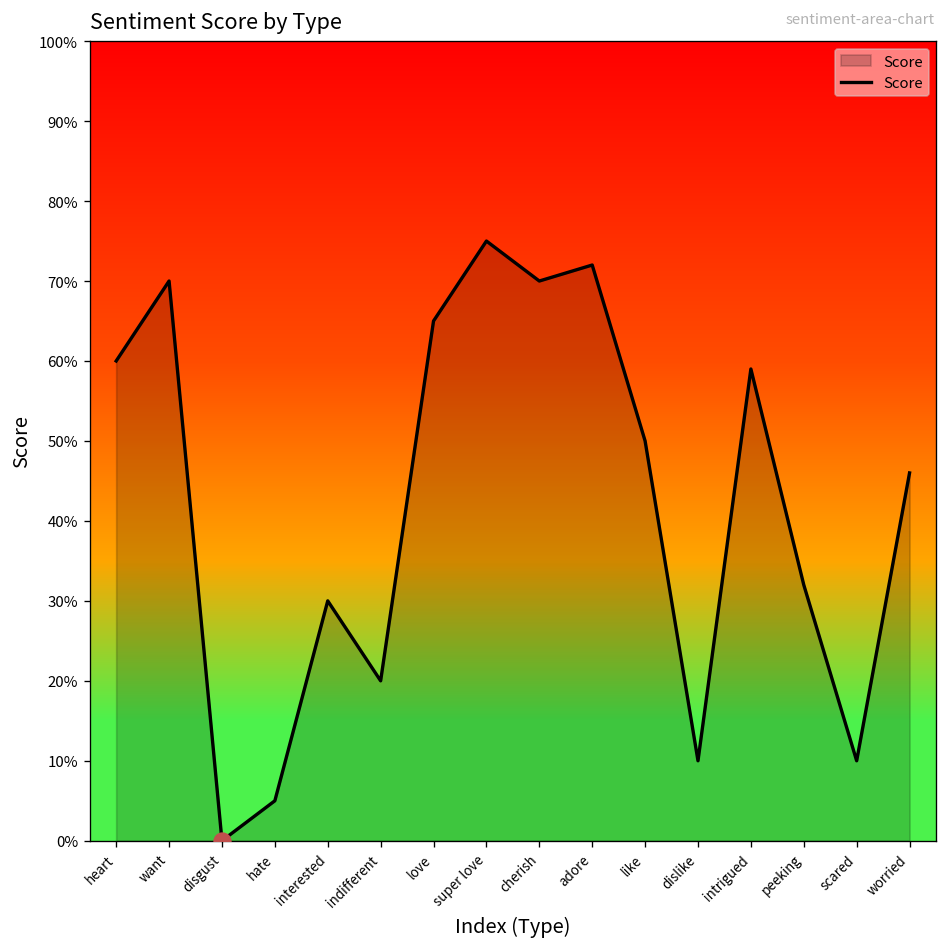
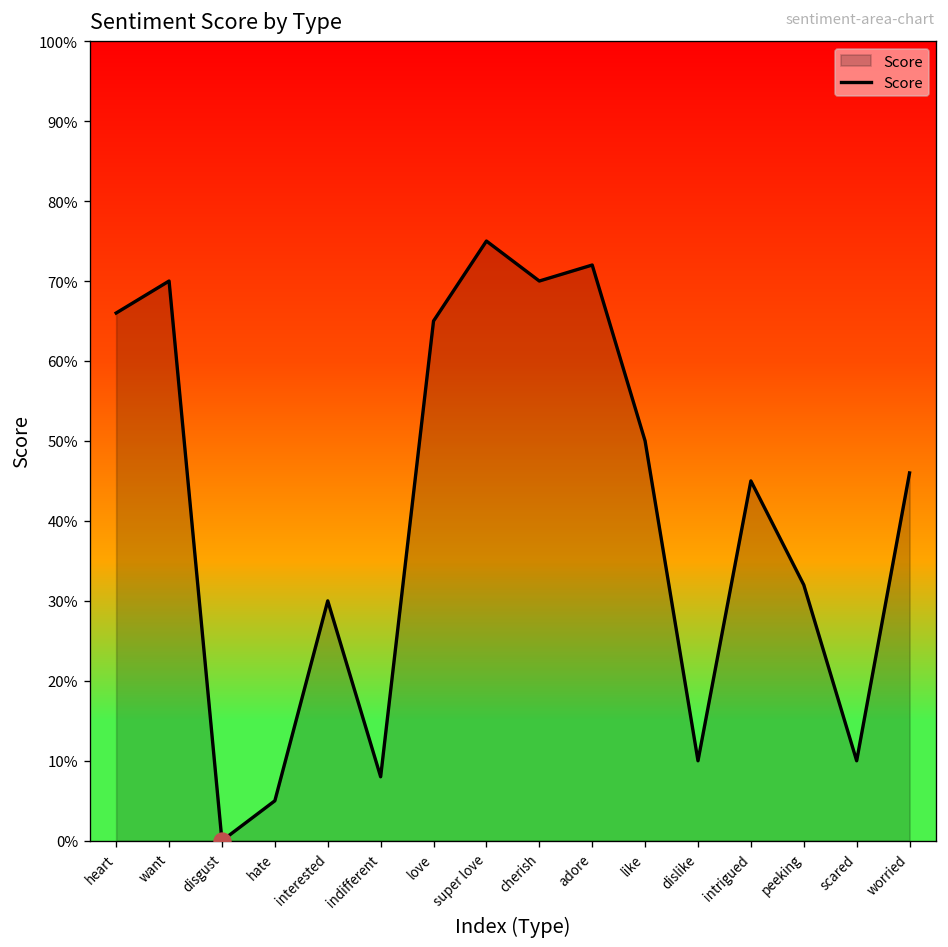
  {
    "Score": {
-     "heart": "60%",
+     "heart": "66%",
      "want": "70%",
      "hate": "5%",
      "interested": "30%",
-     "indifferent": "20%",
+     "indifferent": "8%",
      "love": "65%",
      "super love": "75%",
      "cherish": "70%",
      "adore": "72%",
      "like": "50%",
      "dislike": "10%",
-     "intrigued": "59%",
+     "intrigued": "45%",
      "peeking": "32%",
      "scared": "10%",
      "worried": "46%"
    }
  }
